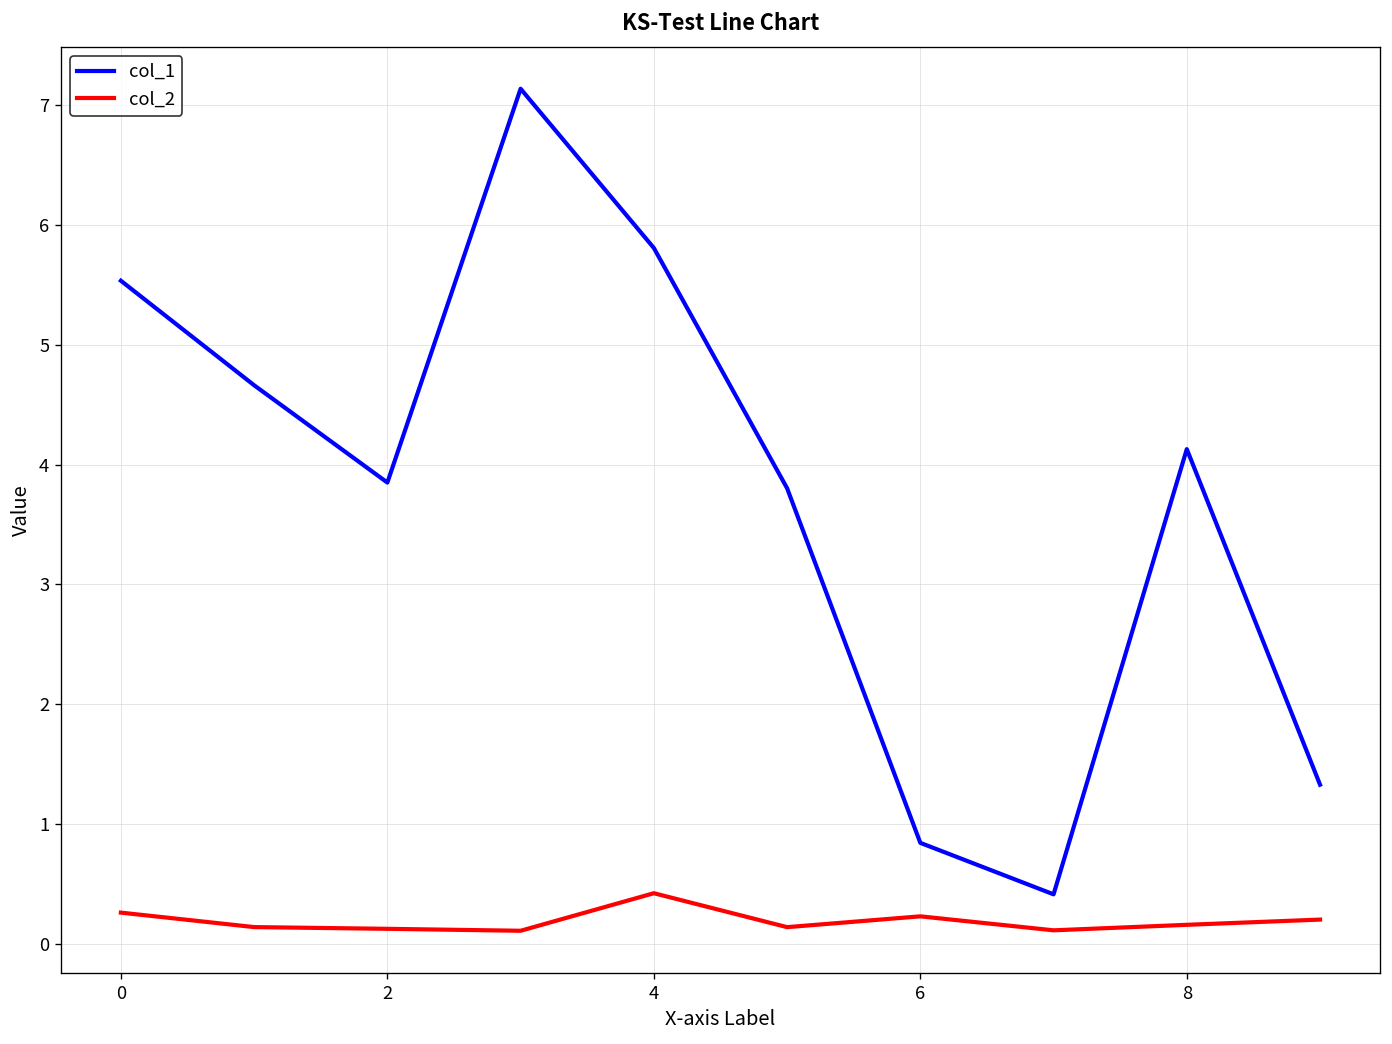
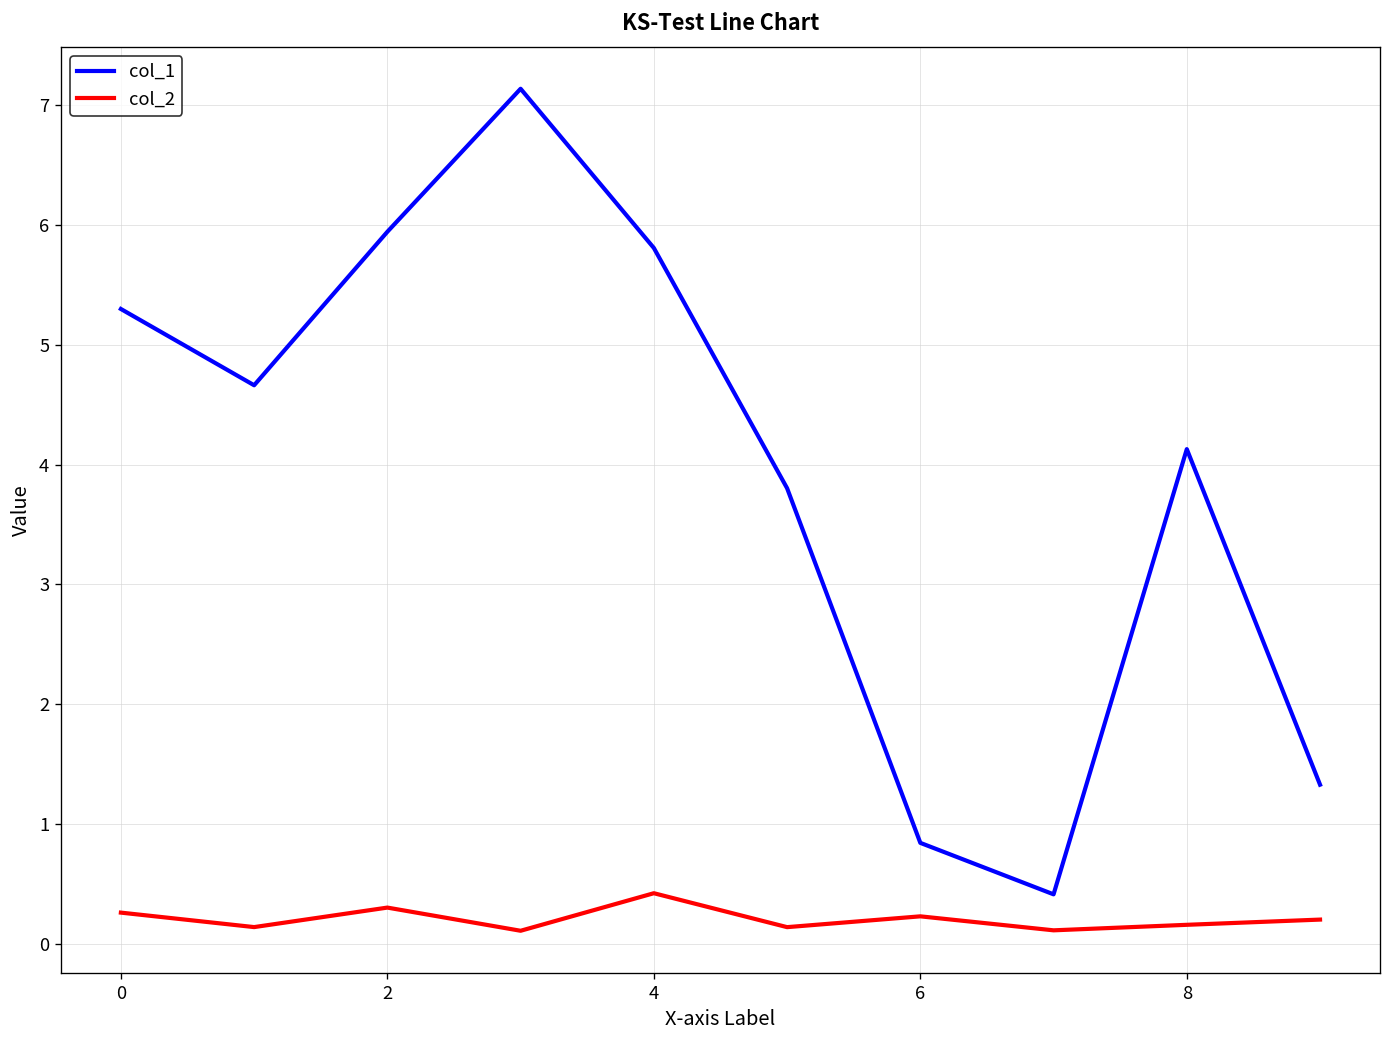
  {
    "col_1": {
-     "0": 5.5,
-     "2": 3.8,
+     "0": 5.3,
+     "2": 5.9,
      "4": 5.8,
      "6": 0.8,
      "8": 4.1
    },
    "col_2": {
      "0": 0.3,
-     "2": 0.1,
+     "2": 0.3,
      "4": 0.4,
      "6": 0.2,
      "8": 0.2
    }
  }
